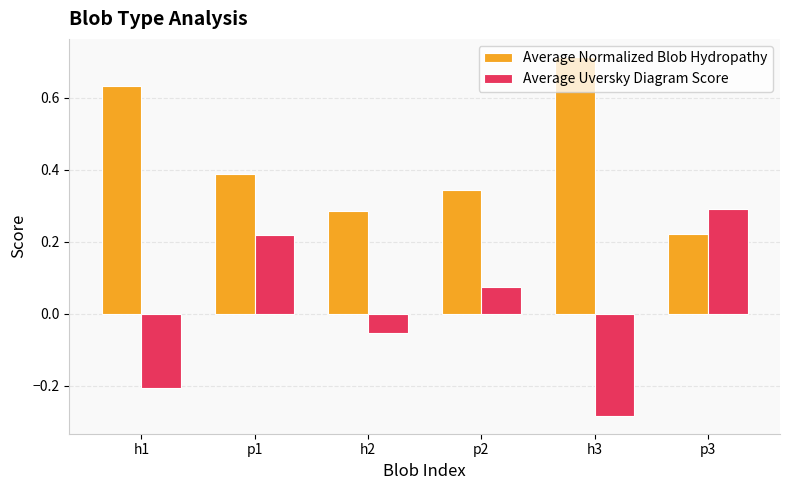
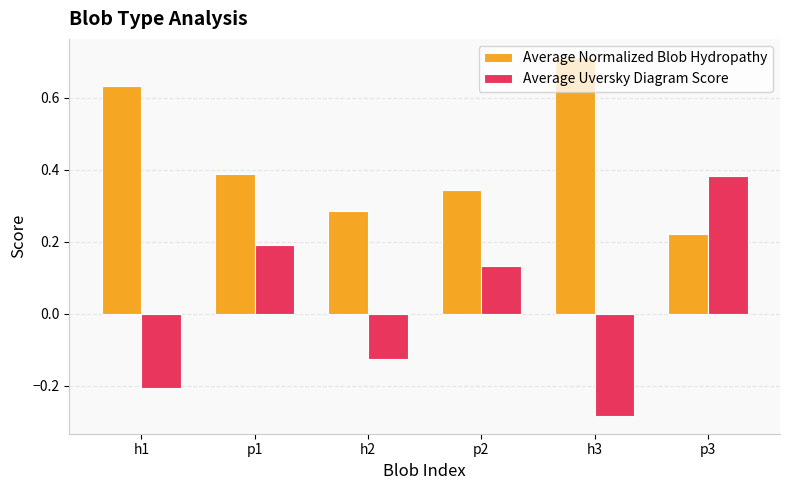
  {
    "Average Normalized Blob Hydropathy": {
      "h1": 0.63,
      "p1": 0.39,
      "h2": 0.29,
      "p2": 0.34,
      "p3": 0.22
    },
    "Average Uversky Diagram Score": {
      "h1": -0.21,
-     "p1": 0.22,
-     "h2": -0.05,
-     "p2": 0.08,
+     "p1": 0.19,
+     "h2": -0.12,
+     "p2": 0.13,
      "h3": -0.28,
-     "p3": 0.29
+     "p3": 0.38
    }
  }
